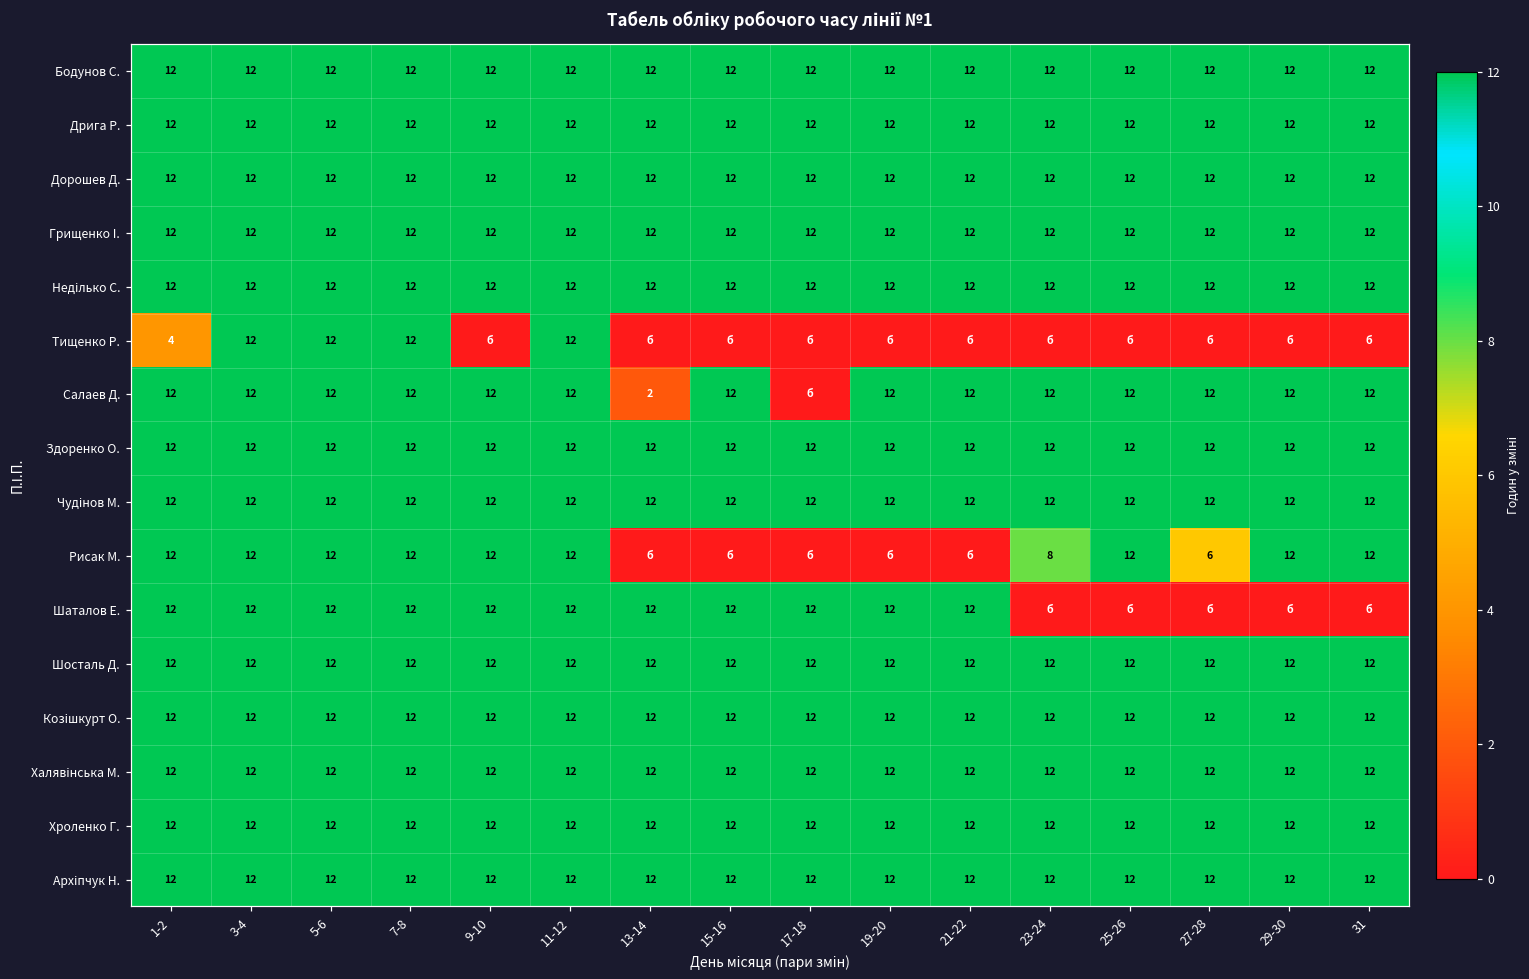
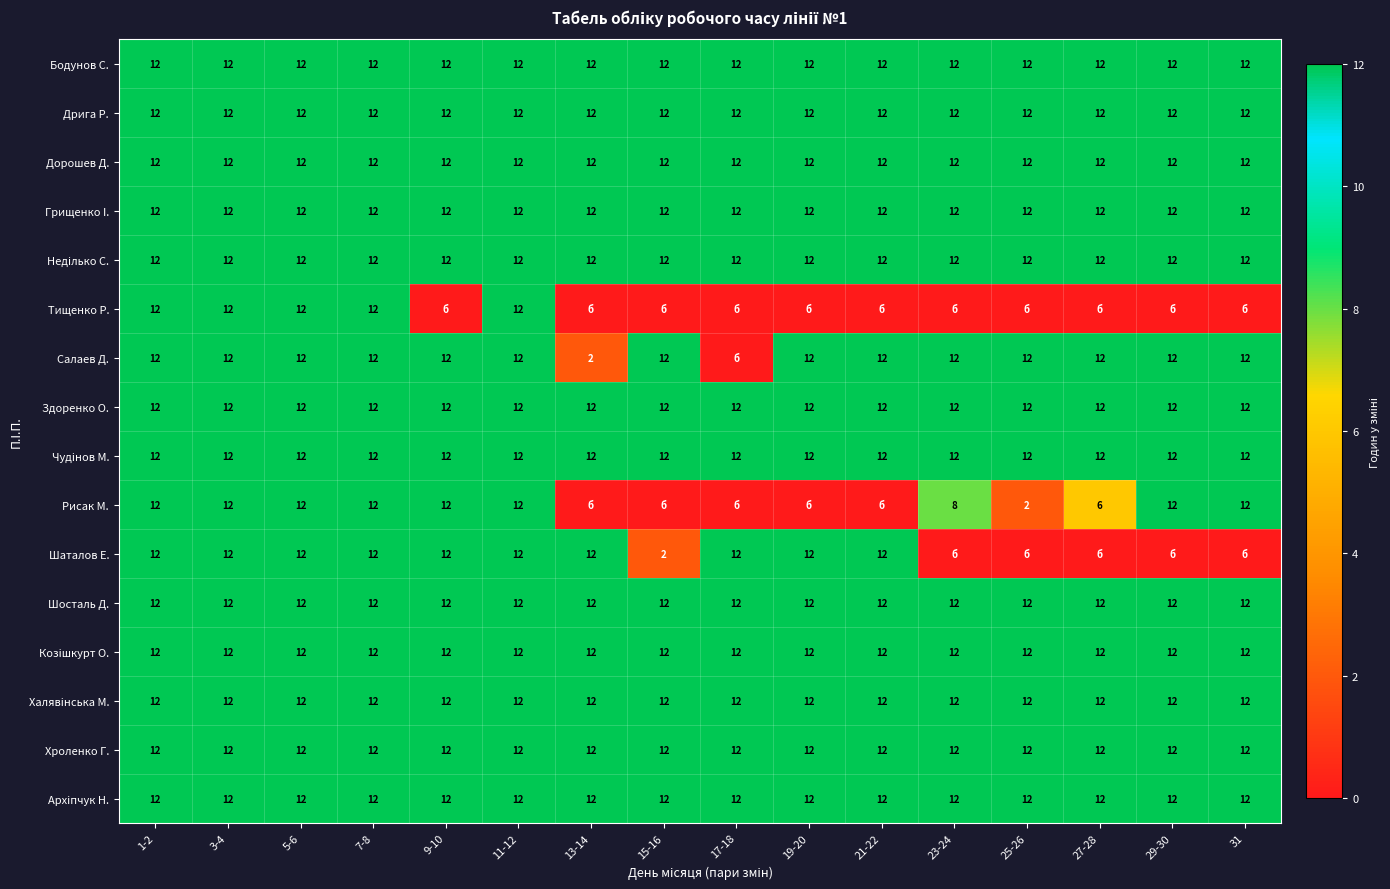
  {
    "Тищенко Р.": {
-     "1-2": 4,
+     "1-2": 12,
      "3-4": 12,
      "5-6": 12,
      "7-8": 12,
      "11-12": 12
    },
    "Рисак М.": {
      "1-2": 12,
      "3-4": 12,
      "5-6": 12,
      "7-8": 12,
      "9-10": 12,
      "11-12": 12,
      "23-24": 8,
-     "25-26": 12,
+     "25-26": 2,
      "27-28": 6,
      "29-30": 12,
      "31": 12
    },
    "Шаталов Е.": {
      "1-2": 12,
      "3-4": 12,
      "5-6": 12,
      "7-8": 12,
      "9-10": 12,
      "11-12": 12,
      "13-14": 12,
-     "15-16": 12,
+     "15-16": 2,
      "17-18": 12,
      "19-20": 12,
      "21-22": 12
    }
  }
